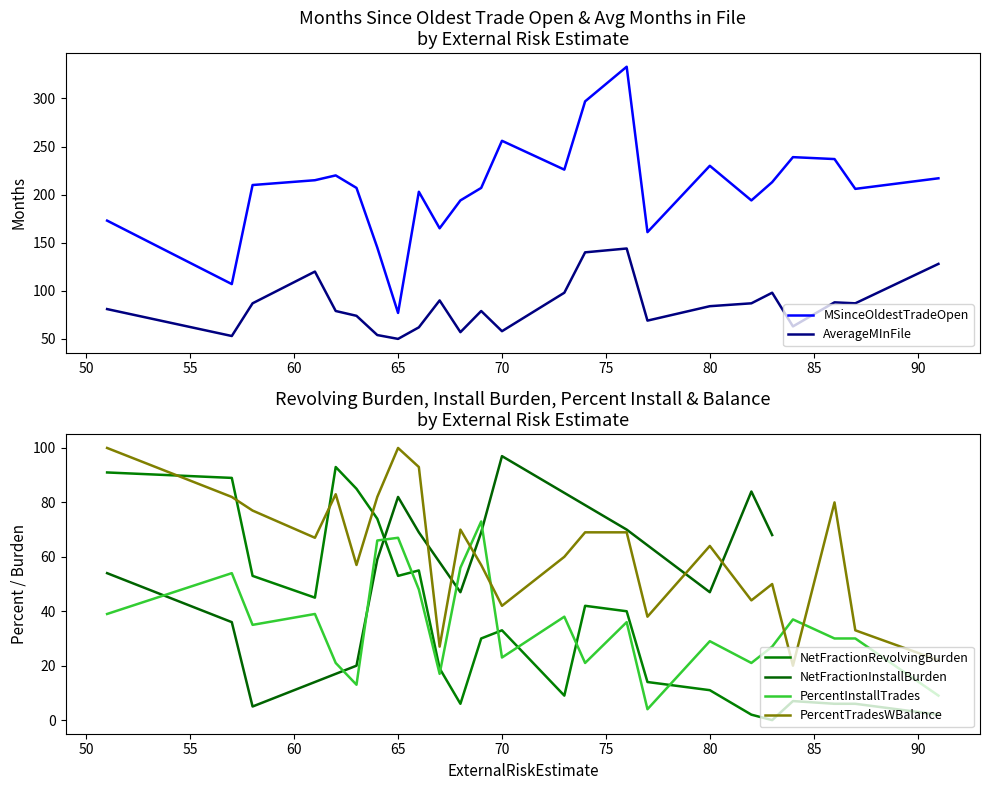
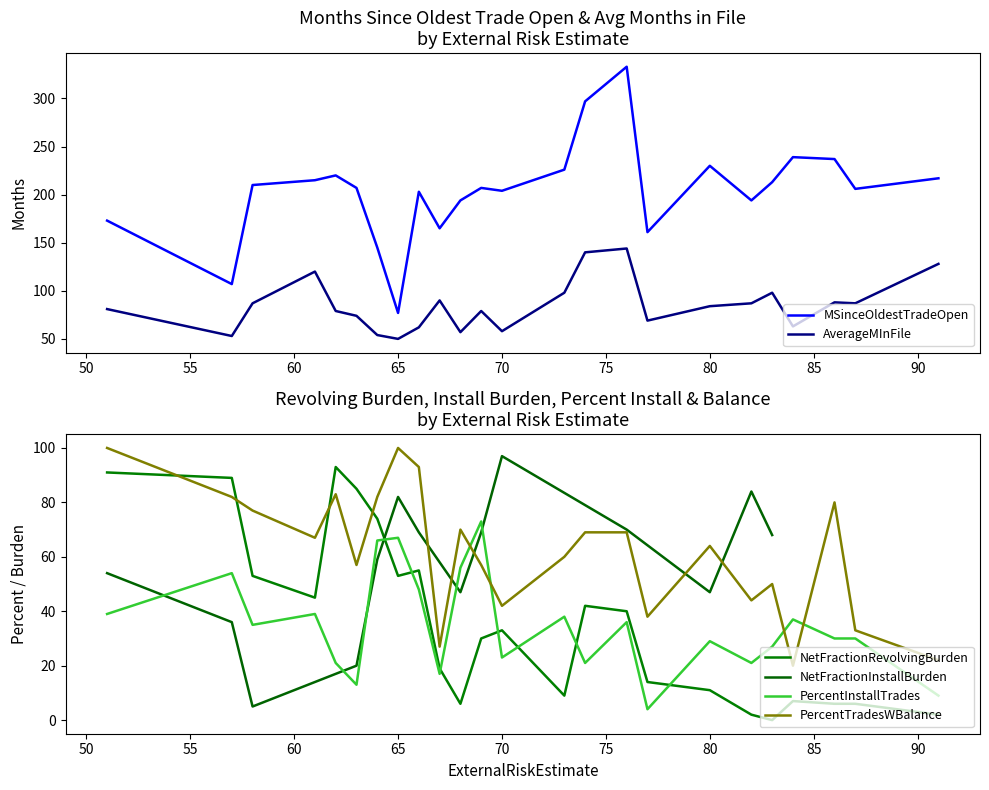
  {
    "Months Since Oldest Trade Open & Avg Months in File by External Risk Estimate": {
      "MSinceOldestTradeOpen": {
        "65": 80,
-       "70": 260,
+       "70": 200,
        "80": 230
      },
      "AverageMInFile": {
        "65": 50,
        "70": 60,
        "80": 80
      }
    },
    "Revolving Burden, Install Burden, Percent Install & Balance by External Risk Estimate": {
      "PercentInstallTrades": {
        "65": 67,
        "70": 23,
        "80": 29
      },
      "PercentTradesWBalance": {
        "65": 100,
        "70": 42,
        "80": 64
      }
    }
  }
